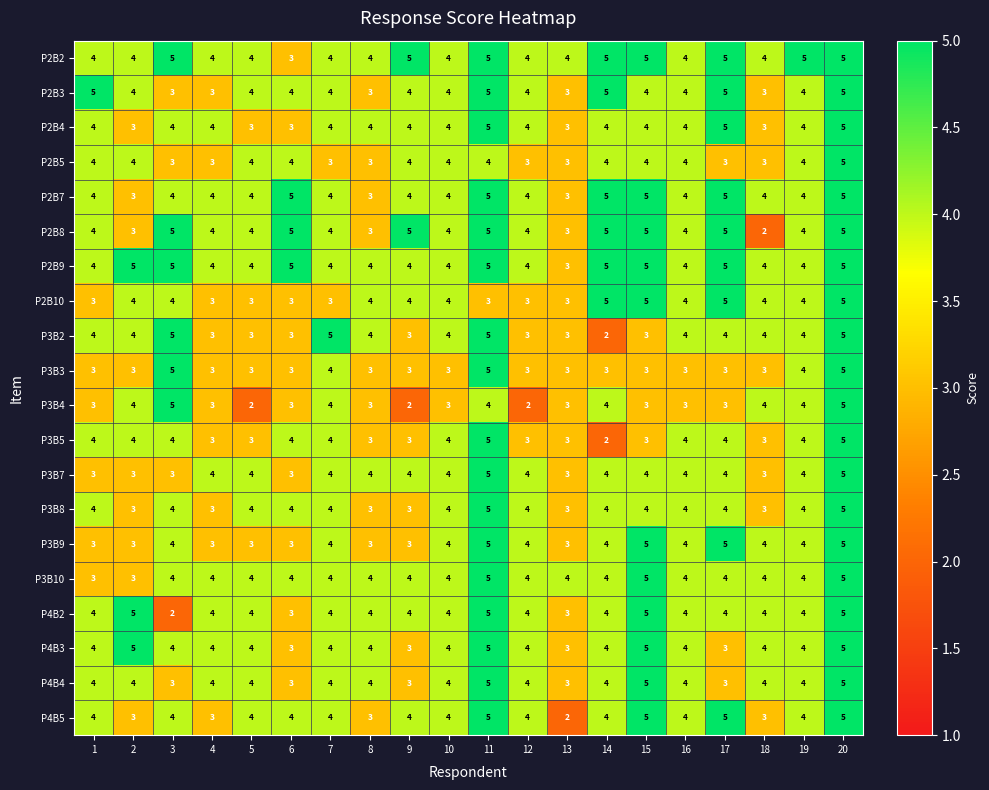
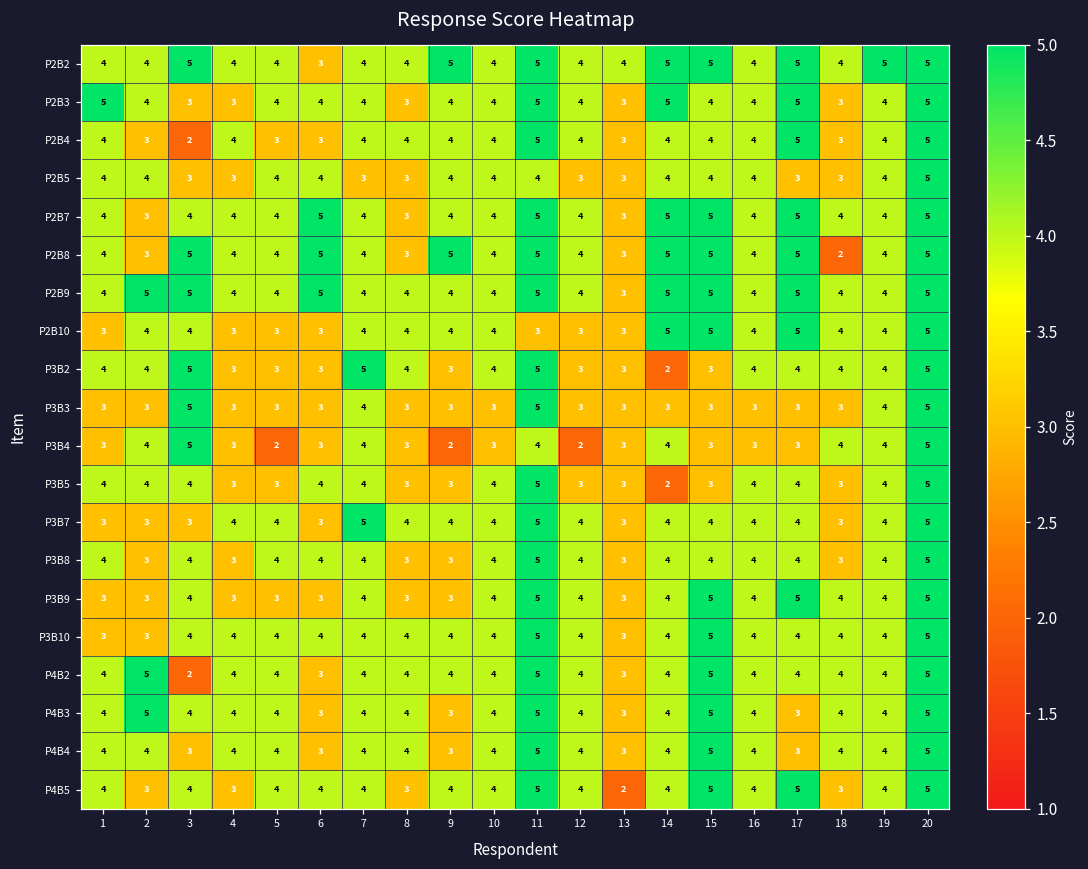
  {
    "P2B4": {
      "1": 4,
      "2": 3,
-     "3": 4,
+     "3": 2,
      "4": 4,
      "5": 3,
      "6": 3,
      "7": 4,
      "8": 4,
      "9": 4,
      "10": 4,
      "11": 5,
      "12": 4,
      "13": 3,
      "14": 4,
      "15": 4,
      "16": 4,
      "17": 5,
      "18": 3,
      "19": 4,
      "20": 5
    },
    "P2B10": {
      "1": 3,
      "2": 4,
      "3": 4,
      "4": 3,
      "5": 3,
      "6": 3,
-     "7": 3,
+     "7": 4,
      "8": 4,
      "9": 4,
      "10": 4,
      "11": 3,
      "12": 3,
      "13": 3,
      "14": 5,
      "15": 5,
      "16": 4,
      "17": 5,
      "18": 4,
      "19": 4,
      "20": 5
    },
    "P3B7": {
      "1": 3,
      "2": 3,
      "3": 3,
      "4": 4,
      "5": 4,
      "6": 3,
-     "7": 4,
+     "7": 5,
      "8": 4,
      "9": 4,
      "10": 4,
      "11": 5,
      "12": 4,
      "13": 3,
      "14": 4,
      "15": 4,
      "16": 4,
      "17": 4,
      "18": 3,
      "19": 4,
      "20": 5
    },
    "P3B10": {
      "1": 3,
      "2": 3,
      "3": 4,
      "4": 4,
      "5": 4,
      "6": 4,
      "7": 4,
      "8": 4,
      "9": 4,
      "10": 4,
      "11": 5,
      "12": 4,
-     "13": 4,
+     "13": 3,
      "14": 4,
      "15": 5,
      "16": 4,
      "17": 4,
      "18": 4,
      "19": 4,
      "20": 5
    }
  }
